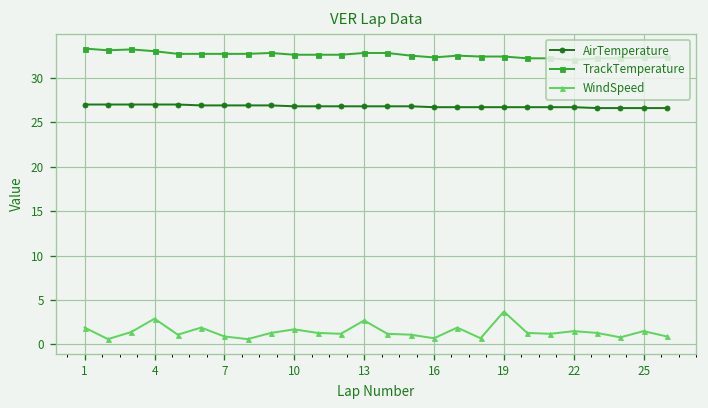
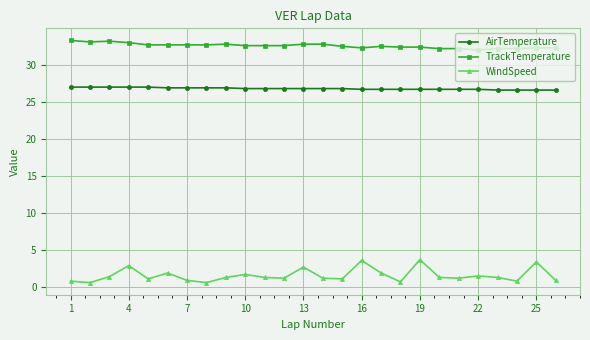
  {
    "WindSpeed": {
-     "1": 2,
+     "1": 1,
      "4": 3,
      "7": 1,
      "10": 2,
      "13": 3,
-     "16": 1,
+     "16": 4,
      "19": 4,
      "22": 2,
-     "25": 2
+     "25": 3
    }
  }
